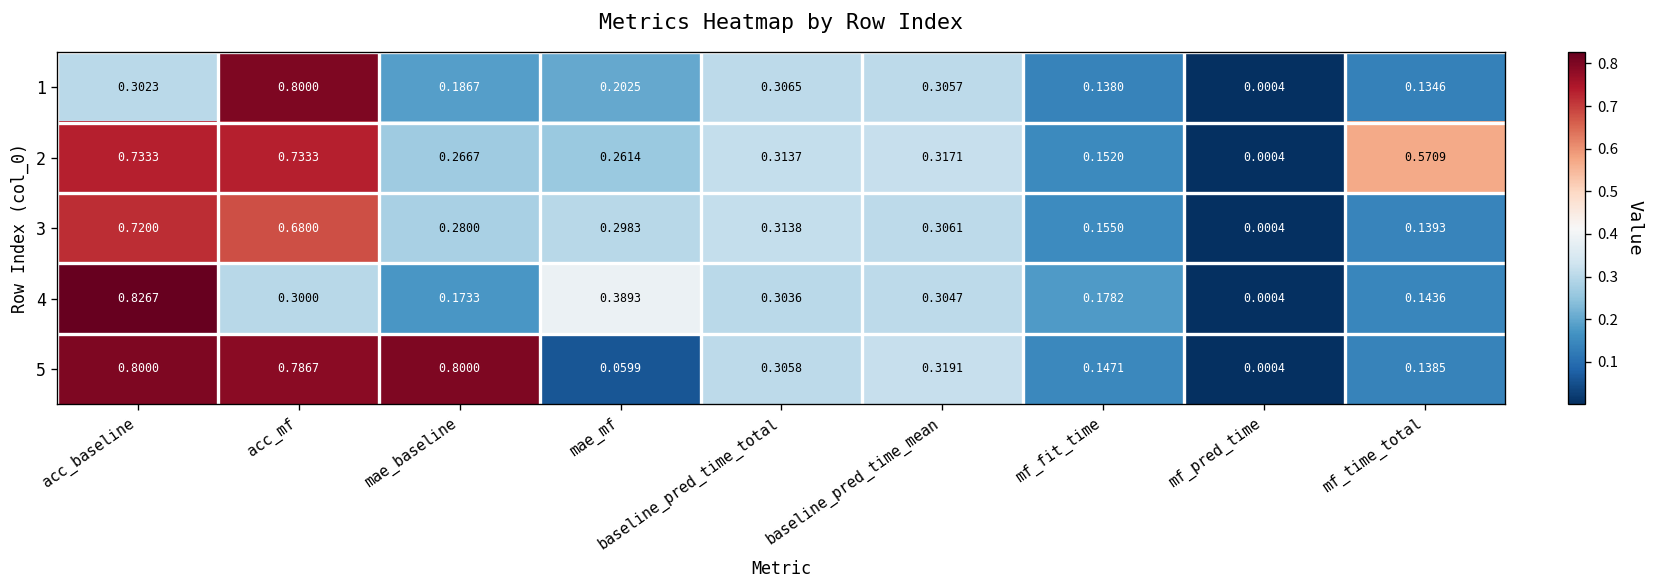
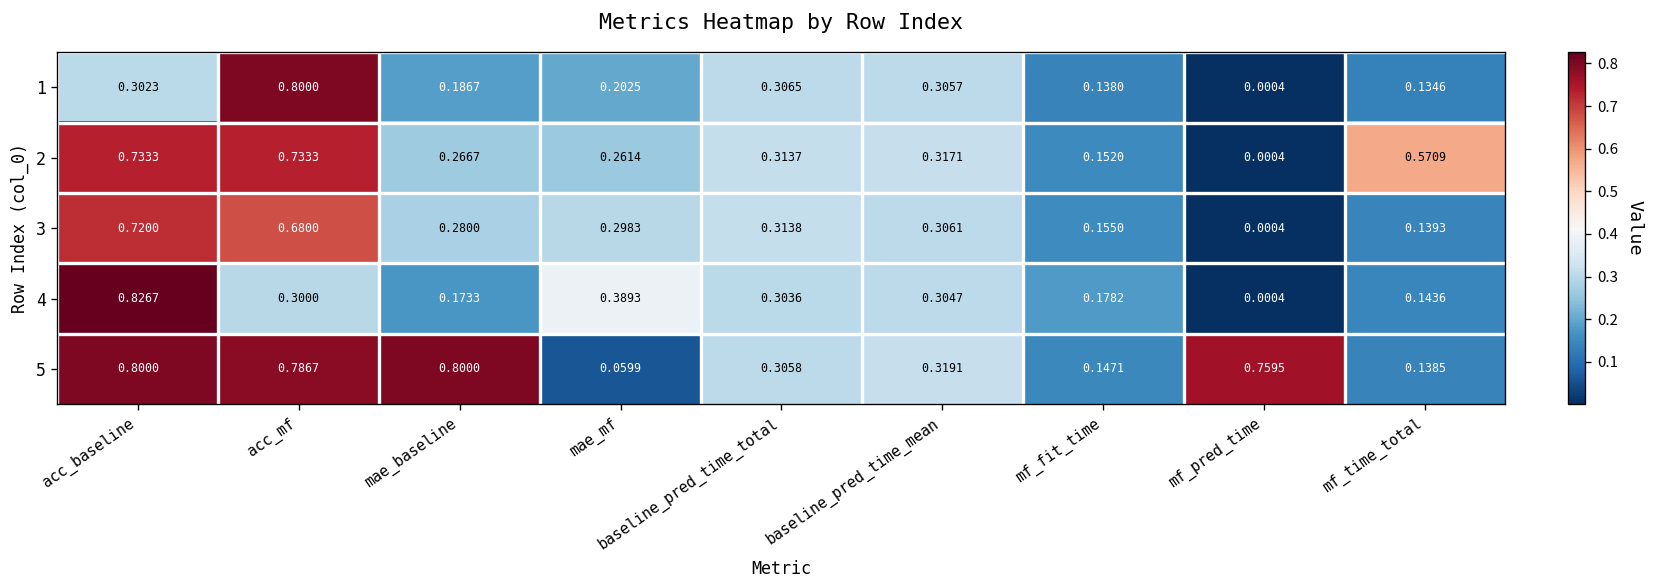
  {
    "1": {
      "acc_baseline": 0.3023,
      "acc_mf": 0.8000,
      "mae_baseline": 0.1867,
      "mae_mf": 0.2025,
      "baseline_pred_time_total": 0.3065,
      "baseline_pred_time_mean": 0.3057,
      "mf_fit_time": 0.1380,
      "mf_pred_time": 0.0004,
      "mf_time_total": 0.1346
    },
    "2": {
      "acc_baseline": 0.7333,
      "acc_mf": 0.7333,
      "mae_baseline": 0.2667,
      "mae_mf": 0.2614,
      "baseline_pred_time_total": 0.3137,
      "baseline_pred_time_mean": 0.3171,
      "mf_fit_time": 0.1520,
      "mf_pred_time": 0.0004,
      "mf_time_total": 0.5709
    },
    "3": {
      "acc_baseline": 0.7200,
      "acc_mf": 0.6800,
      "mae_baseline": 0.2800,
      "mae_mf": 0.2983,
      "baseline_pred_time_total": 0.3138,
      "baseline_pred_time_mean": 0.3061,
      "mf_fit_time": 0.1550,
      "mf_pred_time": 0.0004,
      "mf_time_total": 0.1393
    },
    "4": {
      "acc_baseline": 0.8267,
      "acc_mf": 0.3000,
      "mae_baseline": 0.1733,
      "mae_mf": 0.3893,
      "baseline_pred_time_total": 0.3036,
      "baseline_pred_time_mean": 0.3047,
      "mf_fit_time": 0.1782,
      "mf_pred_time": 0.0004,
      "mf_time_total": 0.1436
    },
    "5": {
      "acc_baseline": 0.8000,
      "acc_mf": 0.7867,
      "mae_baseline": 0.8000,
      "mae_mf": 0.0599,
      "baseline_pred_time_total": 0.3058,
      "baseline_pred_time_mean": 0.3191,
      "mf_fit_time": 0.1471,
-     "mf_pred_time": 0.0004,
+     "mf_pred_time": 0.7595,
      "mf_time_total": 0.1385
    }
  }
